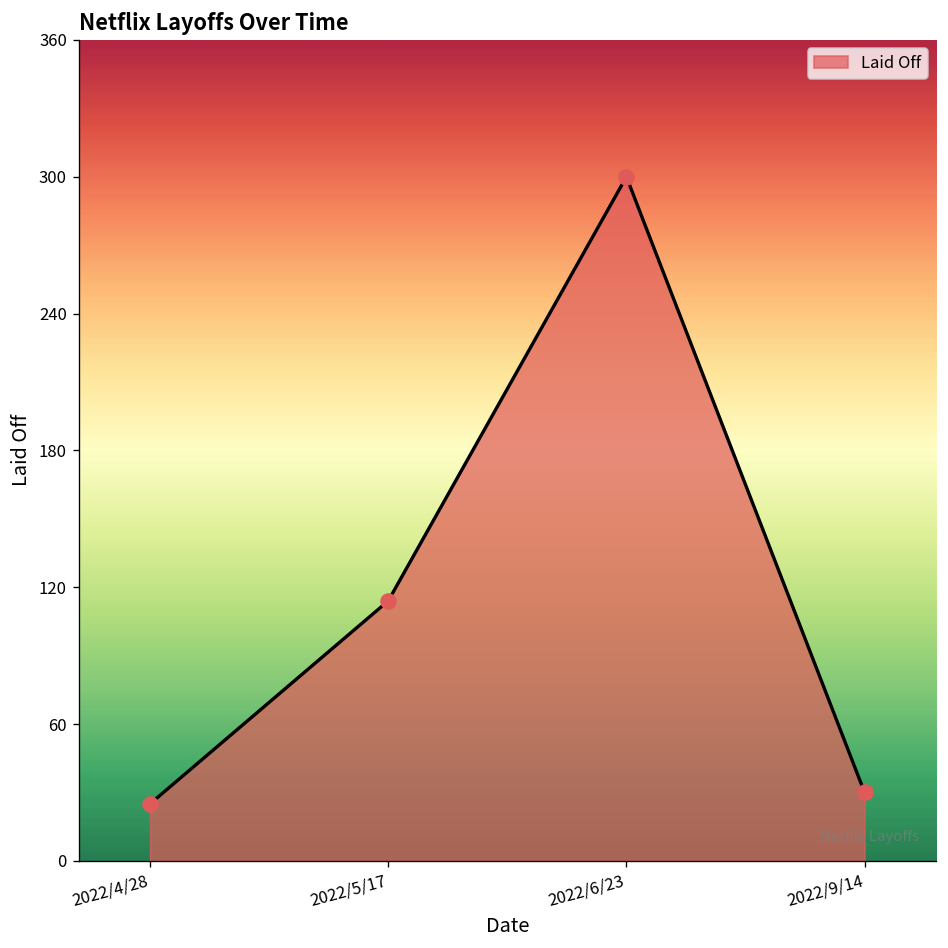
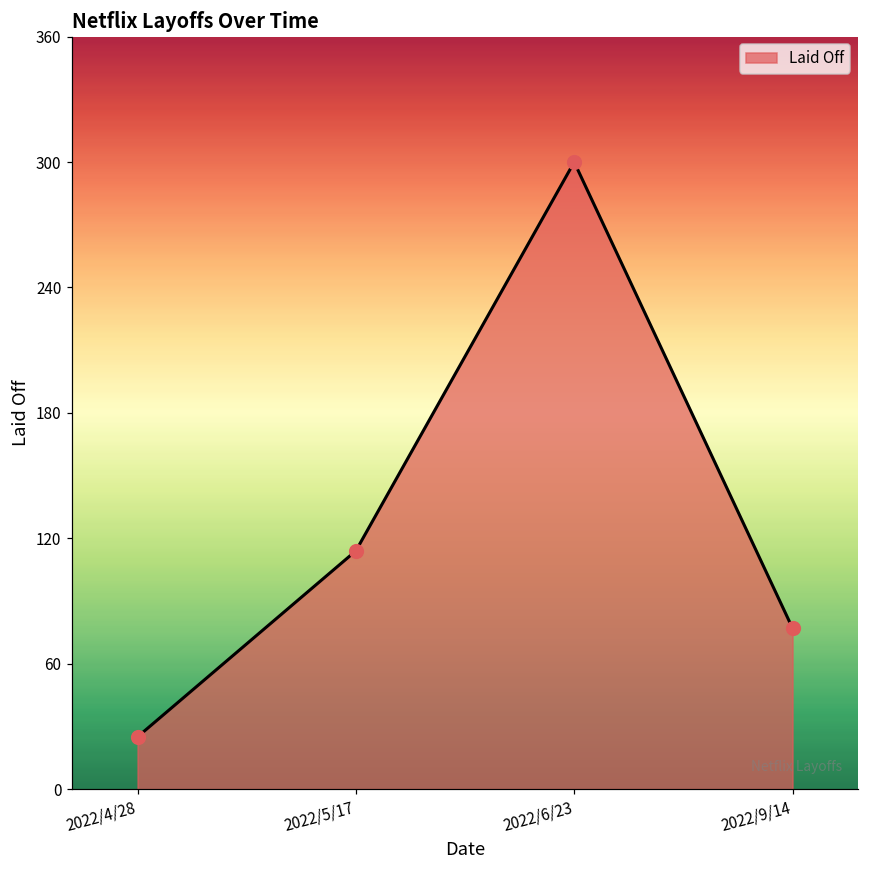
  {
    "2022/4/28": 25,
    "2022/5/17": 114,
    "2022/6/23": 300,
-   "2022/9/14": 30
+   "2022/9/14": 77
  }
